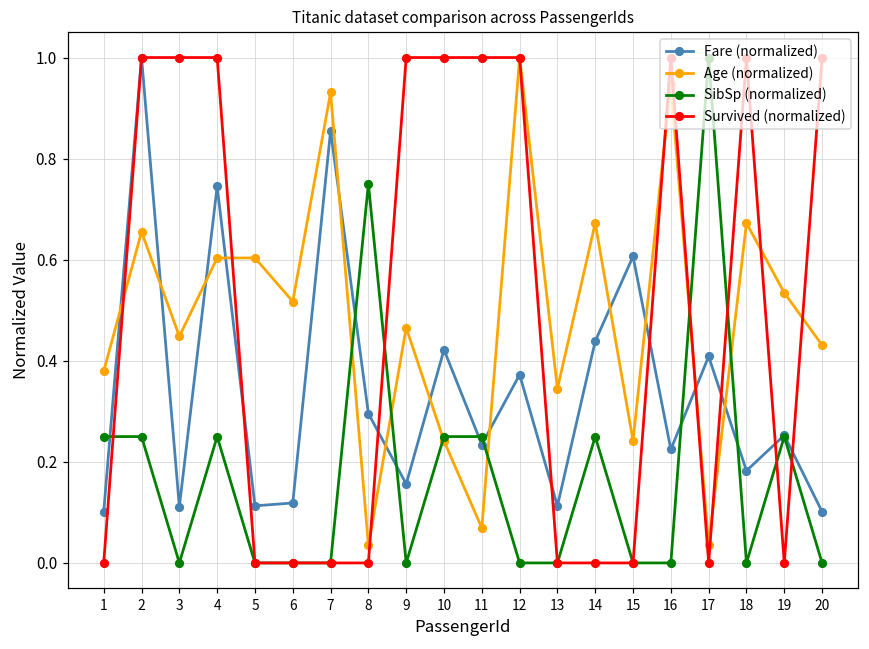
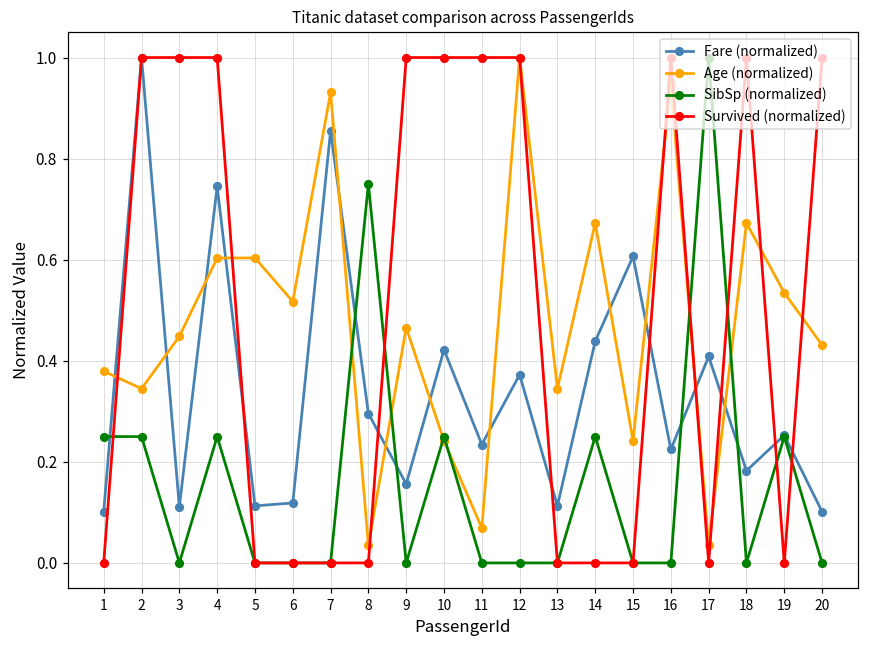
  {
    "Fare (normalized)": {
      "1": 0.10,
      "3": 0.11,
      "4": 0.74,
      "5": 0.11,
      "6": 0.12,
      "7": 0.86,
      "8": 0.30,
      "9": 0.16,
      "10": 0.42,
      "11": 0.23,
      "12": 0.37,
      "13": 0.11,
      "14": 0.44,
      "15": 0.61,
      "16": 0.22,
      "17": 0.41,
      "18": 0.18,
      "20": 0.10
    },
    "Age (normalized)": {
      "1": 0.38,
-     "2": 0.66,
+     "2": 0.34,
      "3": 0.45,
      "4": 0.60,
      "5": 0.60,
      "6": 0.52,
      "7": 0.93,
      "8": 0.03,
      "9": 0.47,
      "10": 0.24,
      "11": 0.07,
      "13": 0.34,
      "14": 0.67,
      "15": 0.24,
      "17": 0.03,
      "18": 0.67,
      "19": 0.53,
      "20": 0.43
    },
    "SibSp (normalized)": {
      "1": 0.25,
      "2": 0.25,
      "3": 0.00,
      "4": 0.25,
      "8": 0.75,
      "9": 0.00,
      "10": 0.25,
-     "11": 0.25,
+     "11": 0.00,
      "12": 0.00,
      "14": 0.25,
      "16": 0.00,
      "18": 0.00,
      "20": 0.00
    },
    "Survived (normalized)": {
      "1": 0.00,
      "3": 1.00,
      "4": 1.00,
      "8": 0.00,
      "9": 1.00,
      "10": 1.00,
      "11": 1.00,
      "14": 0.00,
      "17": 0.00,
      "19": 0.00
    }
  }
